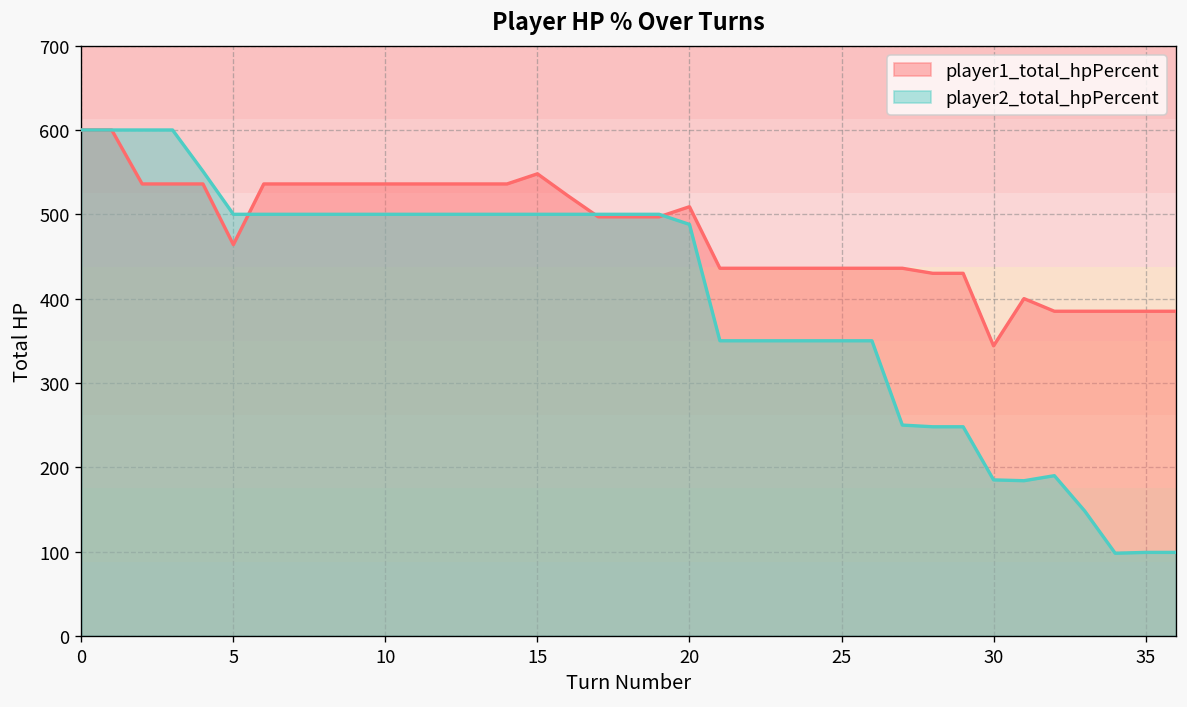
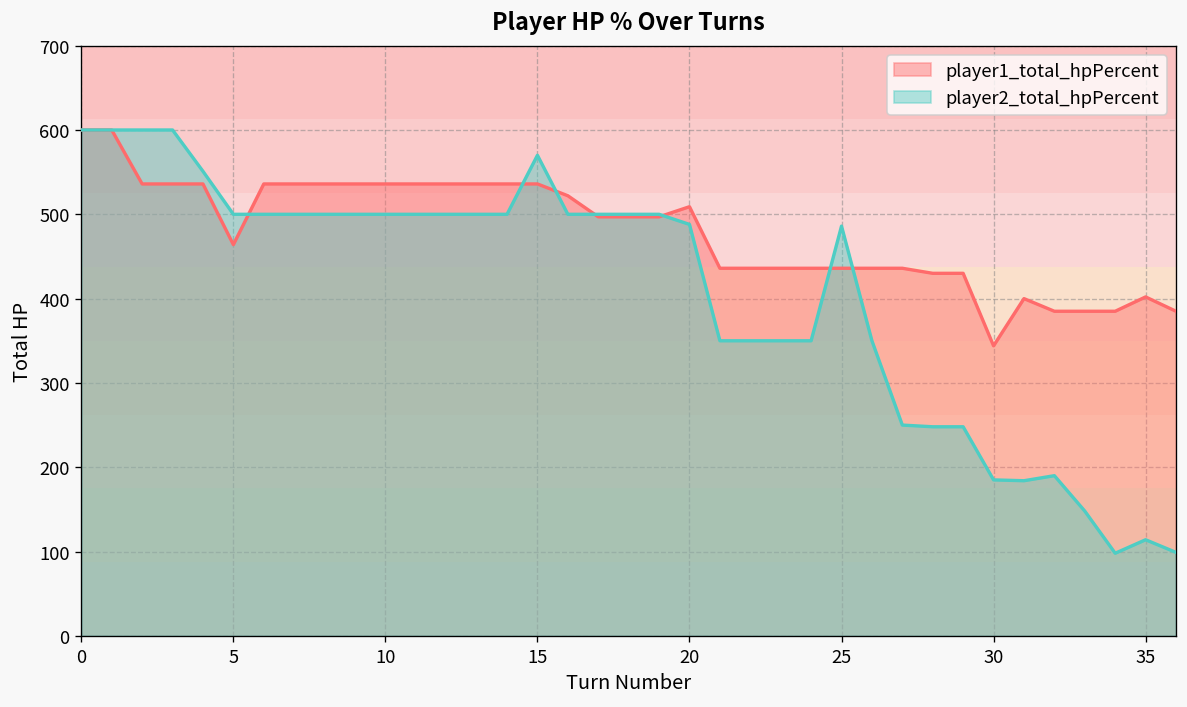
  {
    "player1_total_hpPercent": {
      "5": 460,
      "10": 540,
-     "15": 550,
+     "15": 540,
      "20": 510,
      "25": 440,
      "30": 340,
-     "35": 390
+     "35": 400
    },
    "player2_total_hpPercent": {
      "5": 500,
      "10": 500,
-     "15": 500,
+     "15": 570,
      "20": 490,
-     "25": 350,
+     "25": 490,
      "30": 190,
-     "35": 100
+     "35": 110
    }
  }
